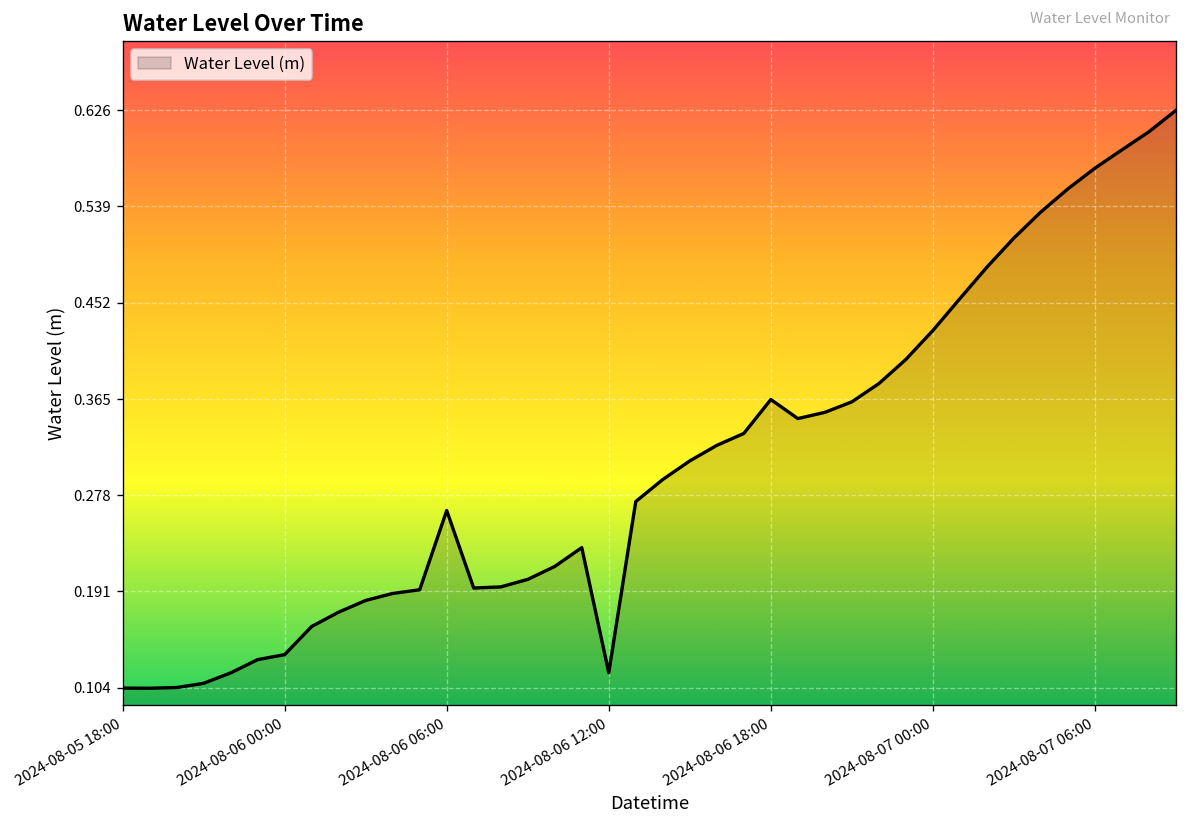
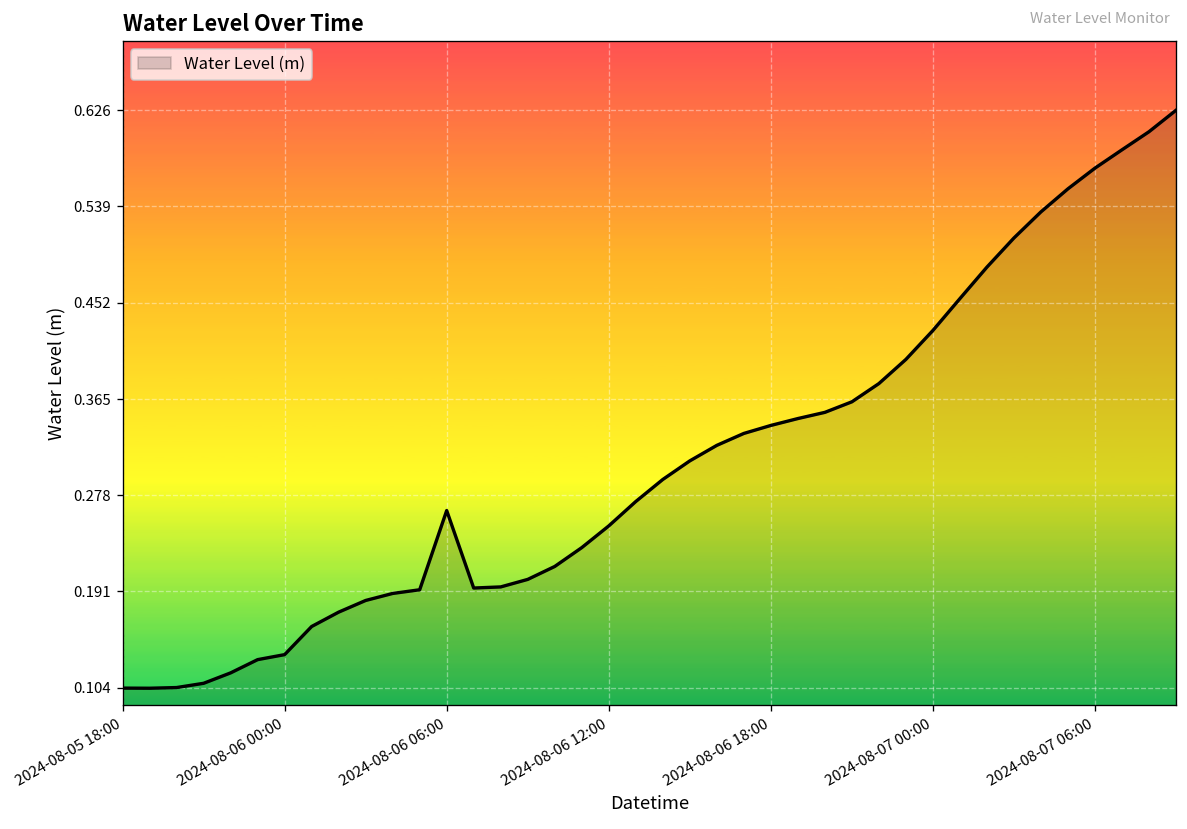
  {
    "2024-08-05 18:00": 0.10,
    "2024-08-06 00:00": 0.13,
    "2024-08-06 06:00": 0.26,
-   "2024-08-06 12:00": 0.12,
-   "2024-08-06 18:00": 0.36,
+   "2024-08-06 12:00": 0.25,
+   "2024-08-06 18:00": 0.34,
    "2024-08-07 00:00": 0.43,
    "2024-08-07 06:00": 0.57
  }
